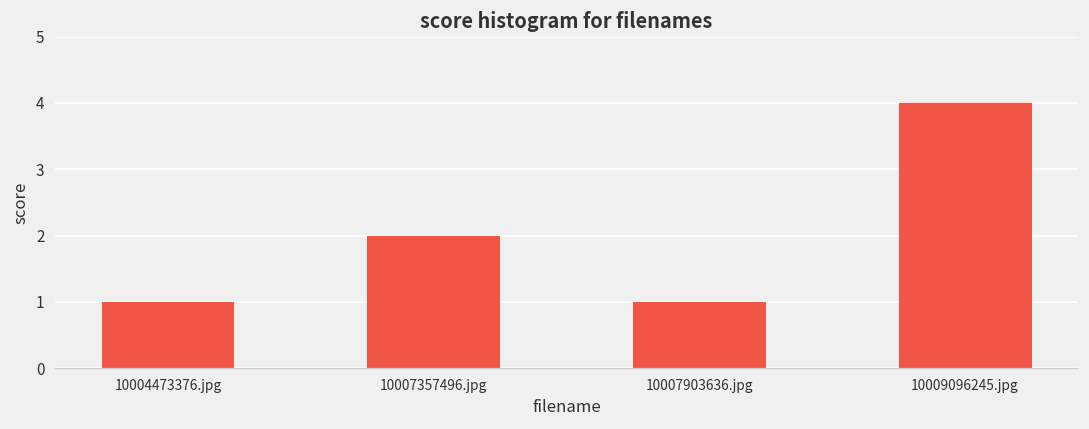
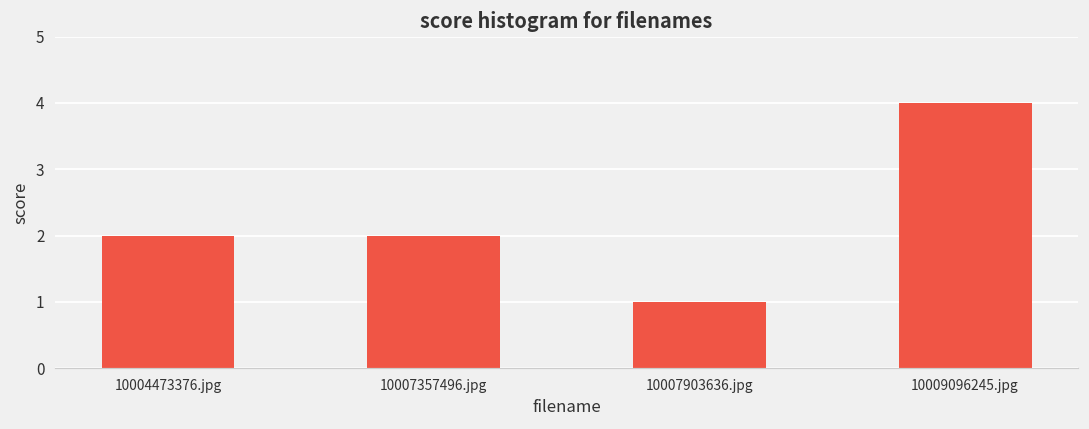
  {
-   "10004473376.jpg": 1,
+   "10004473376.jpg": 2,
    "10007357496.jpg": 2,
    "10007903636.jpg": 1,
    "10009096245.jpg": 4
  }
